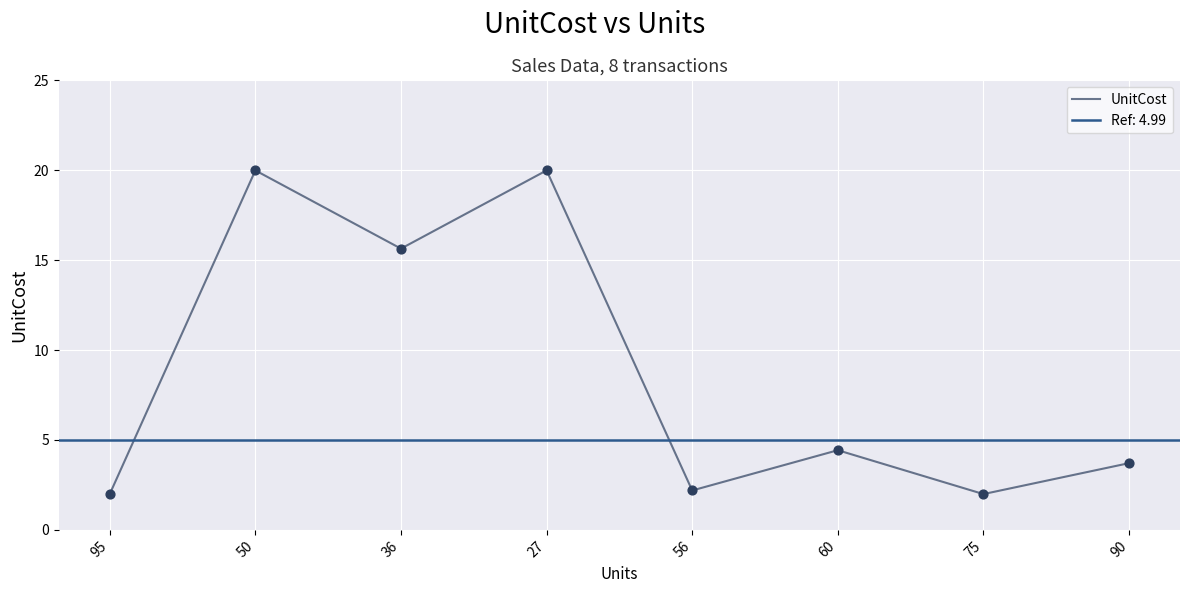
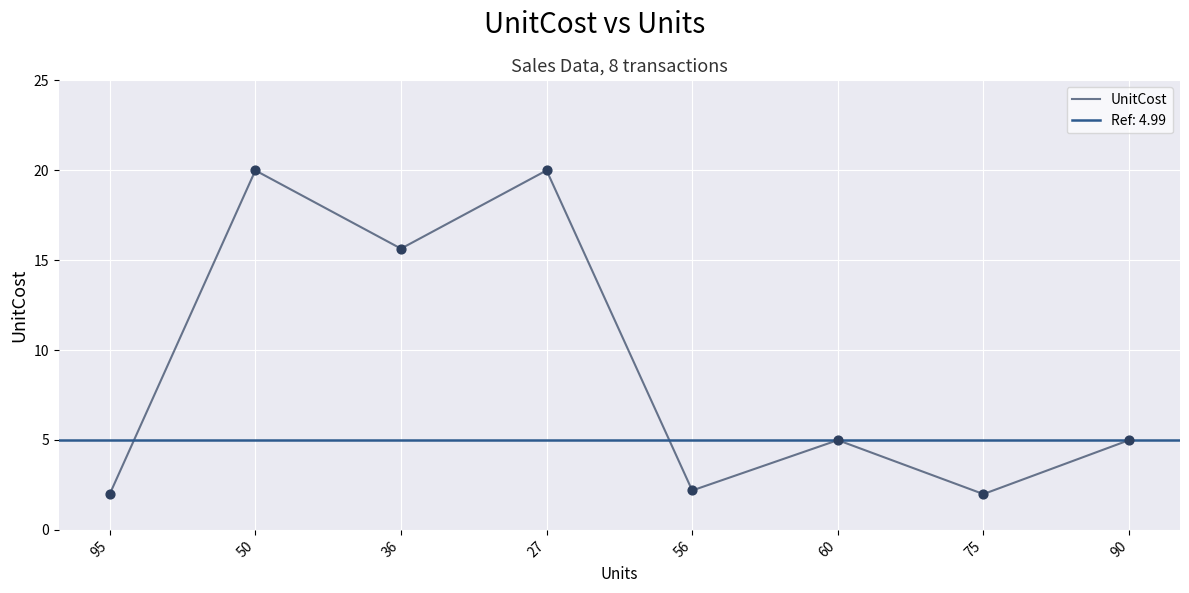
  {
    "95": 2.0,
    "50": 20.0,
    "36": 15.6,
    "27": 20.0,
    "56": 2.2,
-   "60": 4.4,
+   "60": 5.0,
    "75": 2.0,
-   "90": 3.7
+   "90": 5.0
  }
